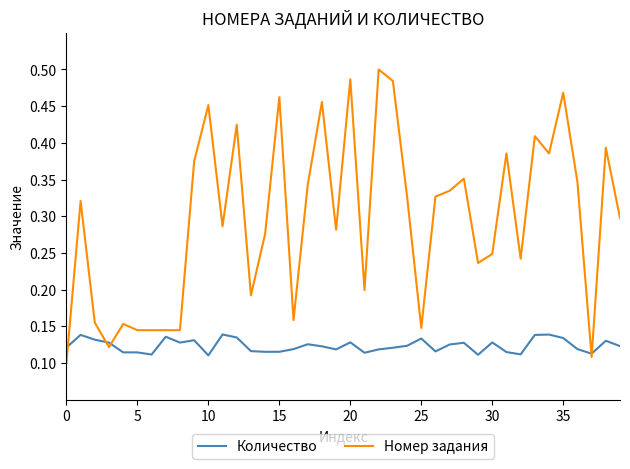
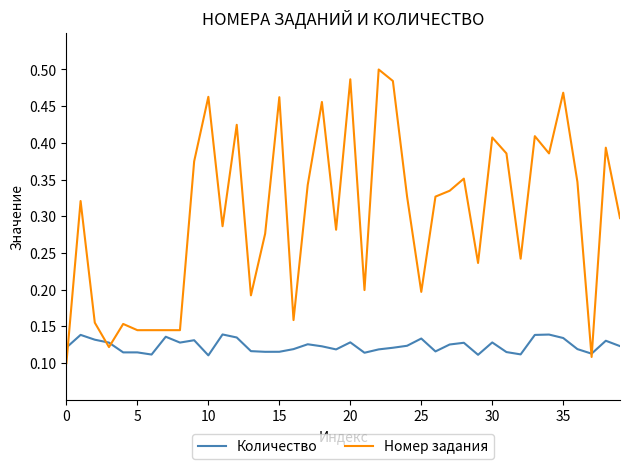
  {
    "Количество": {
      "0": 0.12,
      "5": 0.11,
      "10": 0.11,
      "15": 0.12,
      "20": 0.13,
      "25": 0.13,
      "30": 0.13,
      "35": 0.13
    },
    "Номер задания": {
      "0": 0.10,
      "5": 0.14,
-     "10": 0.45,
+     "10": 0.46,
      "15": 0.46,
      "20": 0.49,
-     "25": 0.15,
-     "30": 0.25,
+     "25": 0.20,
+     "30": 0.41,
      "35": 0.47
    }
  }
